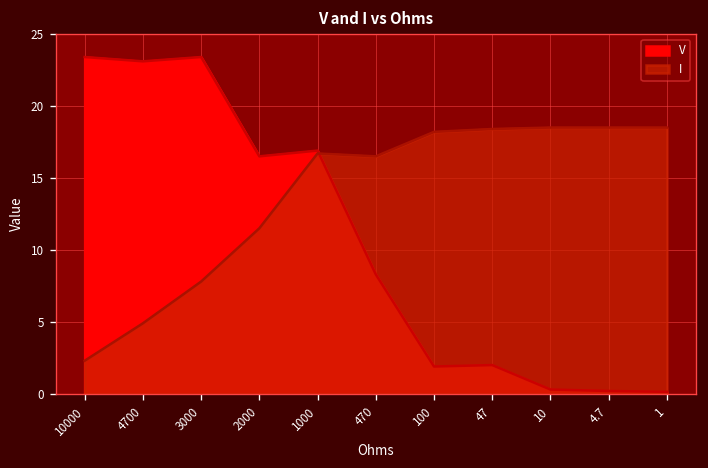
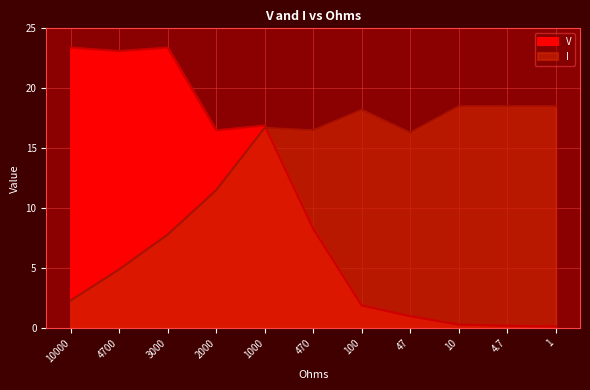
  {
    "V": {
      "10000": 23.4,
      "4700": 23,
      "3000": 23.4,
      "2000": 16.5,
      "470": 8.3,
      "100": 2,
-     "47": 2,
+     "47": 1,
      "10": 0.3,
      "4.7": 0,
      "1": 0
    },
    "I": {
      "10000": 2.3,
      "4700": 4.9,
      "3000": 7.8,
      "2000": 11.5,
      "470": 16.5,
      "100": 18.2,
-     "47": 18.4,
+     "47": 16.3,
      "10": 18.5,
      "4.7": 18.5,
      "1": 18.5
    }
  }
